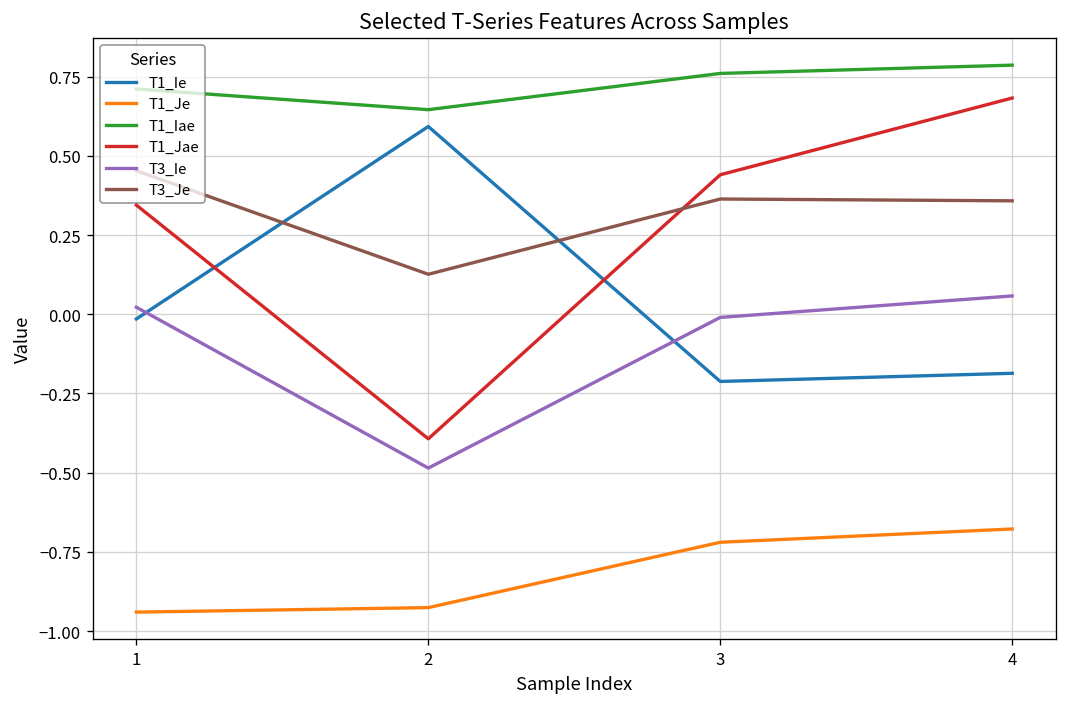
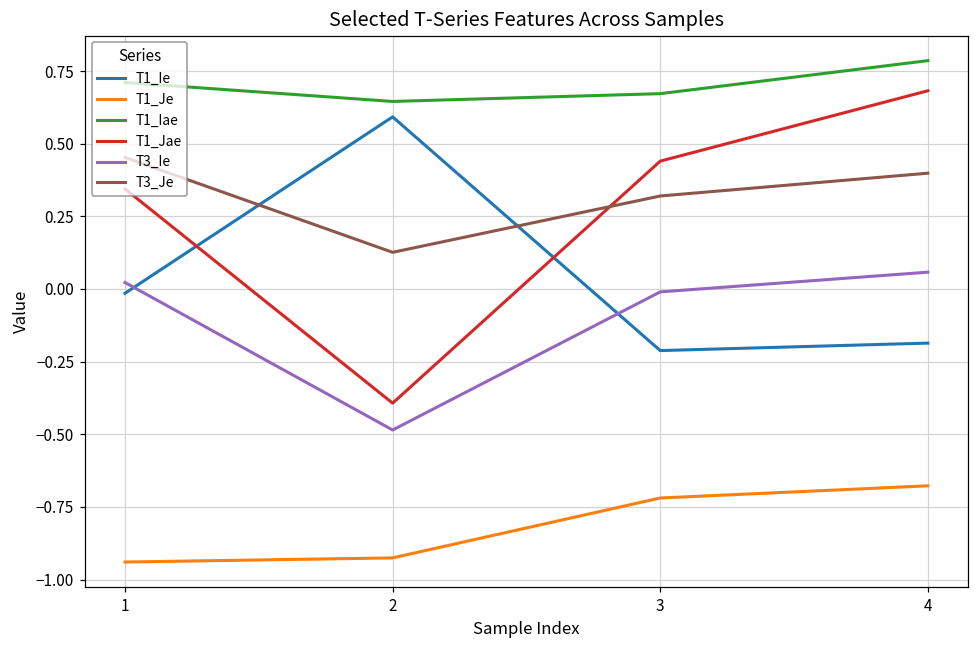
  {
    "T1_Ie": {
      "1": -0.01,
      "2": 0.59,
      "3": -0.21,
      "4": -0.19
    },
    "T1_Je": {
      "1": -0.94,
      "2": -0.93,
      "3": -0.72,
      "4": -0.68
    },
    "T1_Iae": {
      "2": 0.65,
-     "3": 0.76,
+     "3": 0.67,
      "4": 0.79
    },
    "T1_Jae": {
      "2": -0.39,
      "3": 0.44,
      "4": 0.68
    },
    "T3_Ie": {
      "1": 0.02,
      "2": -0.49,
      "3": -0.01,
      "4": 0.06
    },
    "T3_Je": {
      "2": 0.13,
-     "3": 0.36,
-     "4": 0.36
+     "3": 0.32,
+     "4": 0.40
    }
  }
